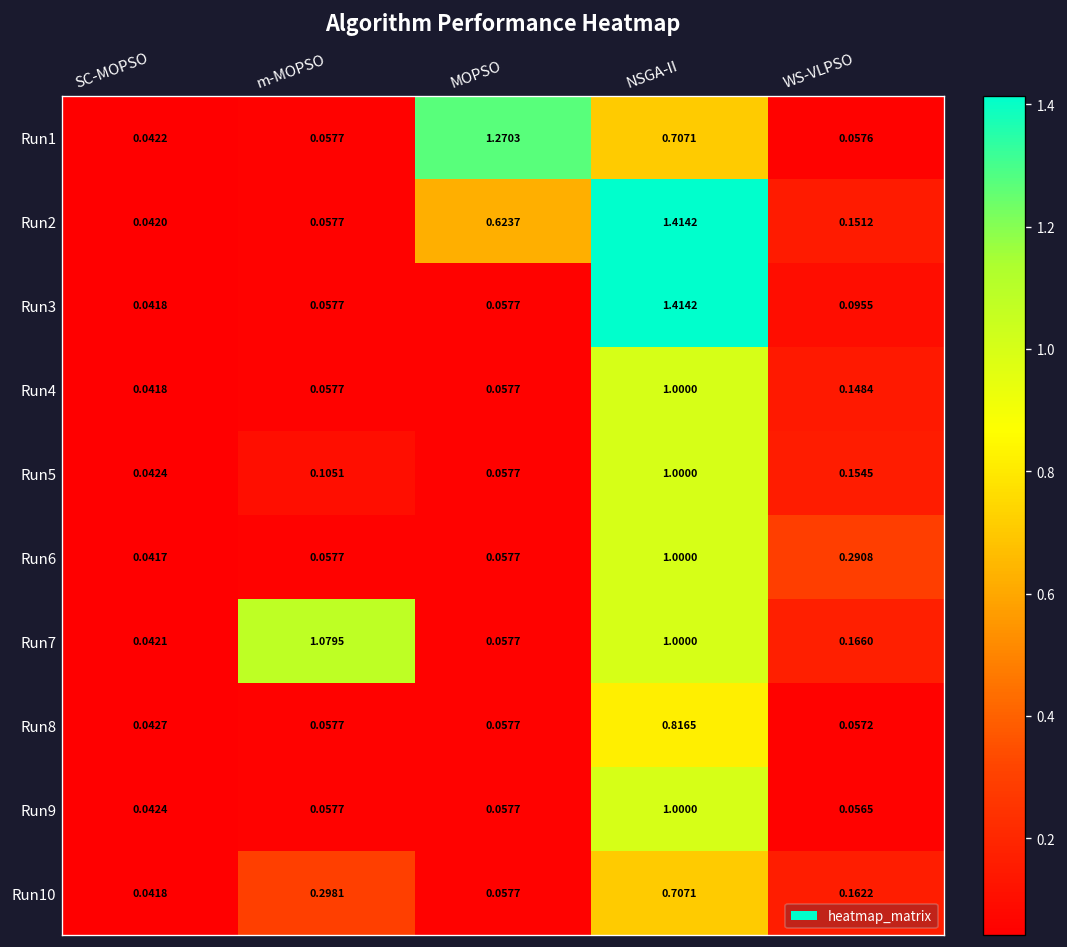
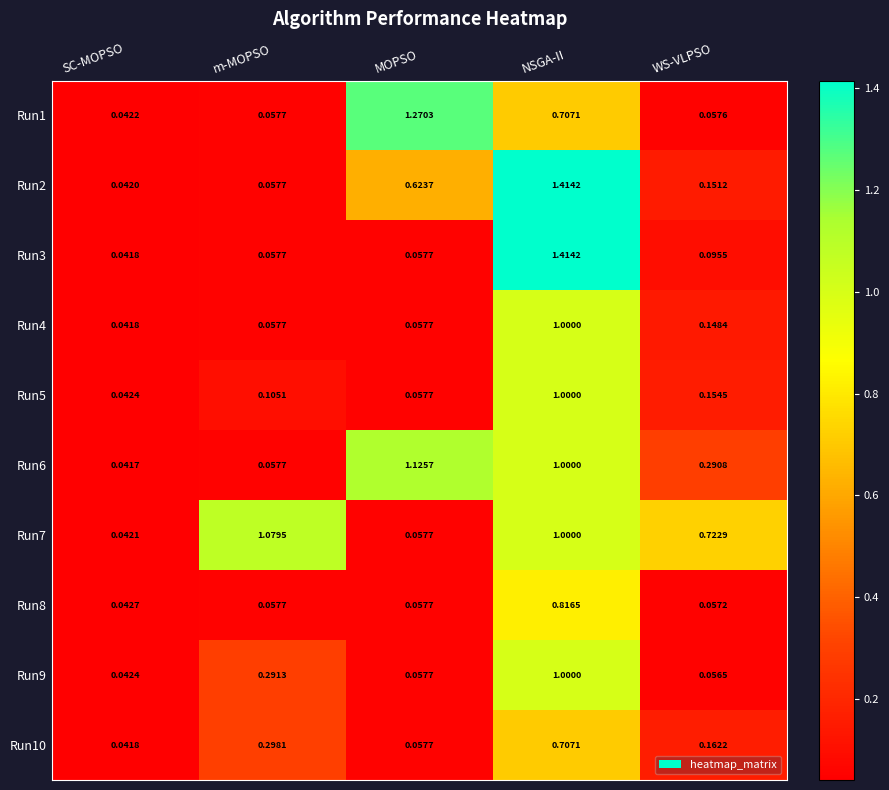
  {
    "Run1": {
      "SC-MOPSO": 0.0422,
      "m-MOPSO": 0.0577,
      "MOPSO": 1.2703,
      "NSGA-II": 0.7071,
      "WS-VLPSO": 0.0576
    },
    "Run2": {
      "SC-MOPSO": 0.0420,
      "m-MOPSO": 0.0577,
      "MOPSO": 0.6237,
      "NSGA-II": 1.4142,
      "WS-VLPSO": 0.1512
    },
    "Run3": {
      "SC-MOPSO": 0.0418,
      "m-MOPSO": 0.0577,
      "MOPSO": 0.0577,
      "NSGA-II": 1.4142,
      "WS-VLPSO": 0.0955
    },
    "Run4": {
      "SC-MOPSO": 0.0418,
      "m-MOPSO": 0.0577,
      "MOPSO": 0.0577,
      "NSGA-II": 1.0000,
      "WS-VLPSO": 0.1484
    },
    "Run5": {
      "SC-MOPSO": 0.0424,
      "m-MOPSO": 0.1051,
      "MOPSO": 0.0577,
      "NSGA-II": 1.0000,
      "WS-VLPSO": 0.1545
    },
    "Run6": {
      "SC-MOPSO": 0.0417,
      "m-MOPSO": 0.0577,
-     "MOPSO": 0.0577,
+     "MOPSO": 1.1257,
      "NSGA-II": 1.0000,
      "WS-VLPSO": 0.2908
    },
    "Run7": {
      "SC-MOPSO": 0.0421,
      "m-MOPSO": 1.0795,
      "MOPSO": 0.0577,
      "NSGA-II": 1.0000,
-     "WS-VLPSO": 0.1660
+     "WS-VLPSO": 0.7229
    },
    "Run8": {
      "SC-MOPSO": 0.0427,
      "m-MOPSO": 0.0577,
      "MOPSO": 0.0577,
      "NSGA-II": 0.8165,
      "WS-VLPSO": 0.0572
    },
    "Run9": {
      "SC-MOPSO": 0.0424,
-     "m-MOPSO": 0.0577,
+     "m-MOPSO": 0.2913,
      "MOPSO": 0.0577,
      "NSGA-II": 1.0000,
      "WS-VLPSO": 0.0565
    },
    "Run10": {
      "SC-MOPSO": 0.0418,
      "m-MOPSO": 0.2981,
      "MOPSO": 0.0577,
      "NSGA-II": 0.7071,
      "WS-VLPSO": 0.1622
    }
  }
